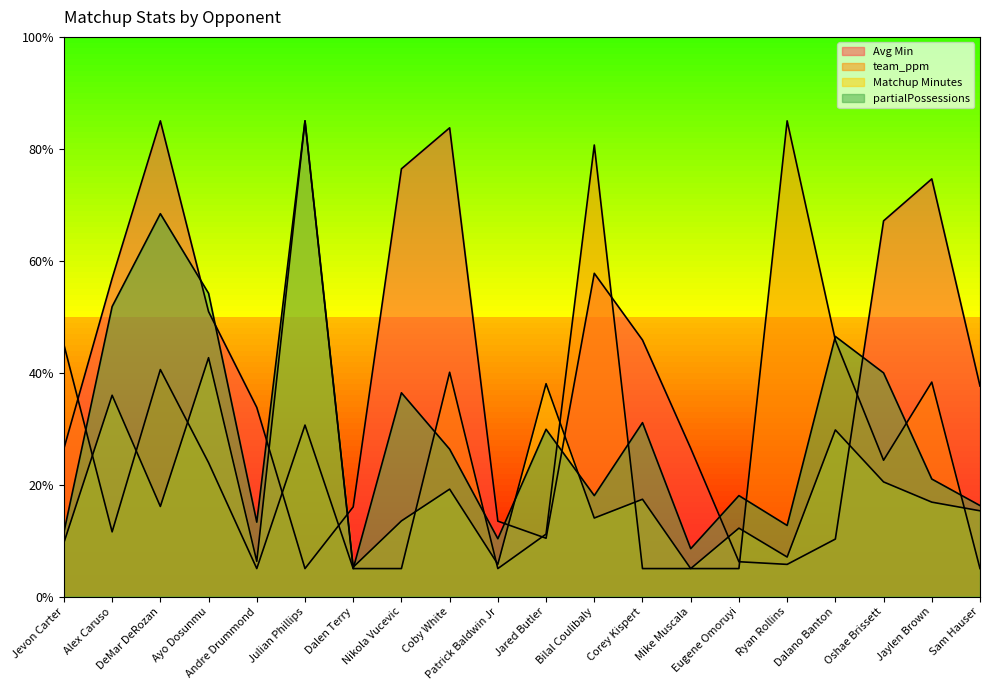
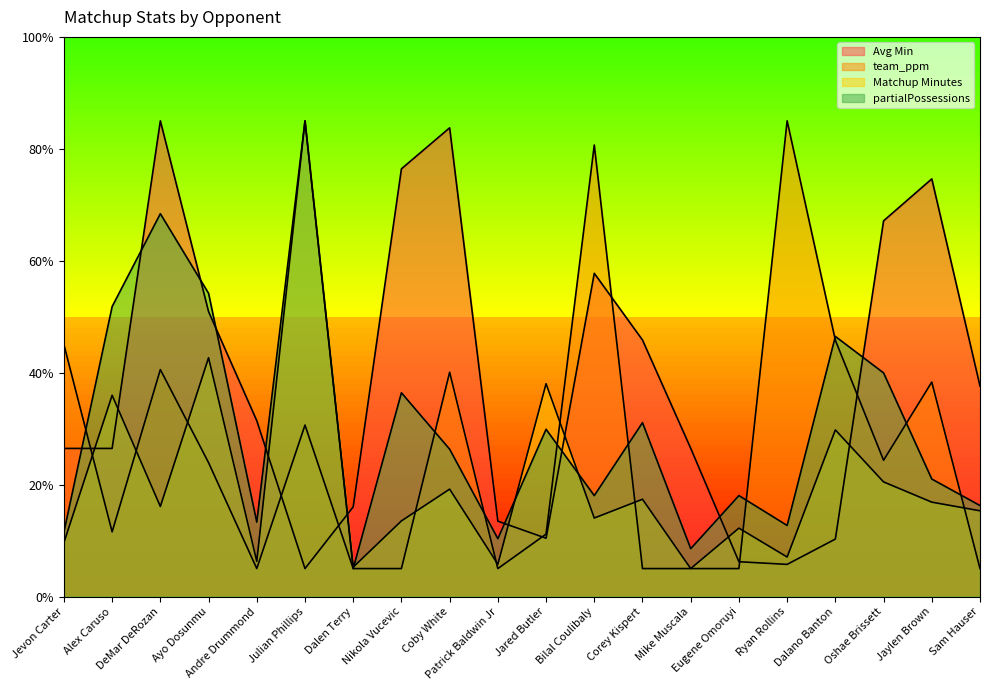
  {
    "Avg Min": {
      "Jevon Carter": "26%",
-     "Alex Caruso": "57%",
+     "Alex Caruso": "26%",
      "DeMar DeRozan": "85%",
      "Ayo Dosunmu": "51%",
-     "Andre Drummond": "34%",
+     "Andre Drummond": "31%",
      "Julian Phillips": "5%",
      "Dalen Terry": "16%",
      "Nikola Vucevic": "76%",
      "Coby White": "84%",
      "Patrick Baldwin Jr": "13%",
      "Jared Butler": "10%",
      "Bilal Coulibaly": "58%",
      "Corey Kispert": "46%",
      "Mike Muscala": "26%",
      "Eugene Omoruyi": "6%",
      "Ryan Rollins": "6%",
      "Dalano Banton": "10%",
      "Oshae Brissett": "67%",
      "Jaylen Brown": "75%",
      "Sam Hauser": "38%"
    },
    "partialPossessions": {
      "Jevon Carter": "12%",
      "Alex Caruso": "52%",
      "DeMar DeRozan": "68%",
      "Ayo Dosunmu": "54%",
      "Andre Drummond": "13%",
      "Nikola Vucevic": "36%",
      "Coby White": "26%",
      "Patrick Baldwin Jr": "10%",
      "Jared Butler": "30%",
      "Bilal Coulibaly": "18%",
      "Corey Kispert": "31%",
      "Mike Muscala": "9%",
      "Eugene Omoruyi": "18%",
      "Ryan Rollins": "13%",
      "Dalano Banton": "46%",
      "Oshae Brissett": "40%",
      "Jaylen Brown": "21%",
      "Sam Hauser": "16%"
    }
  }
